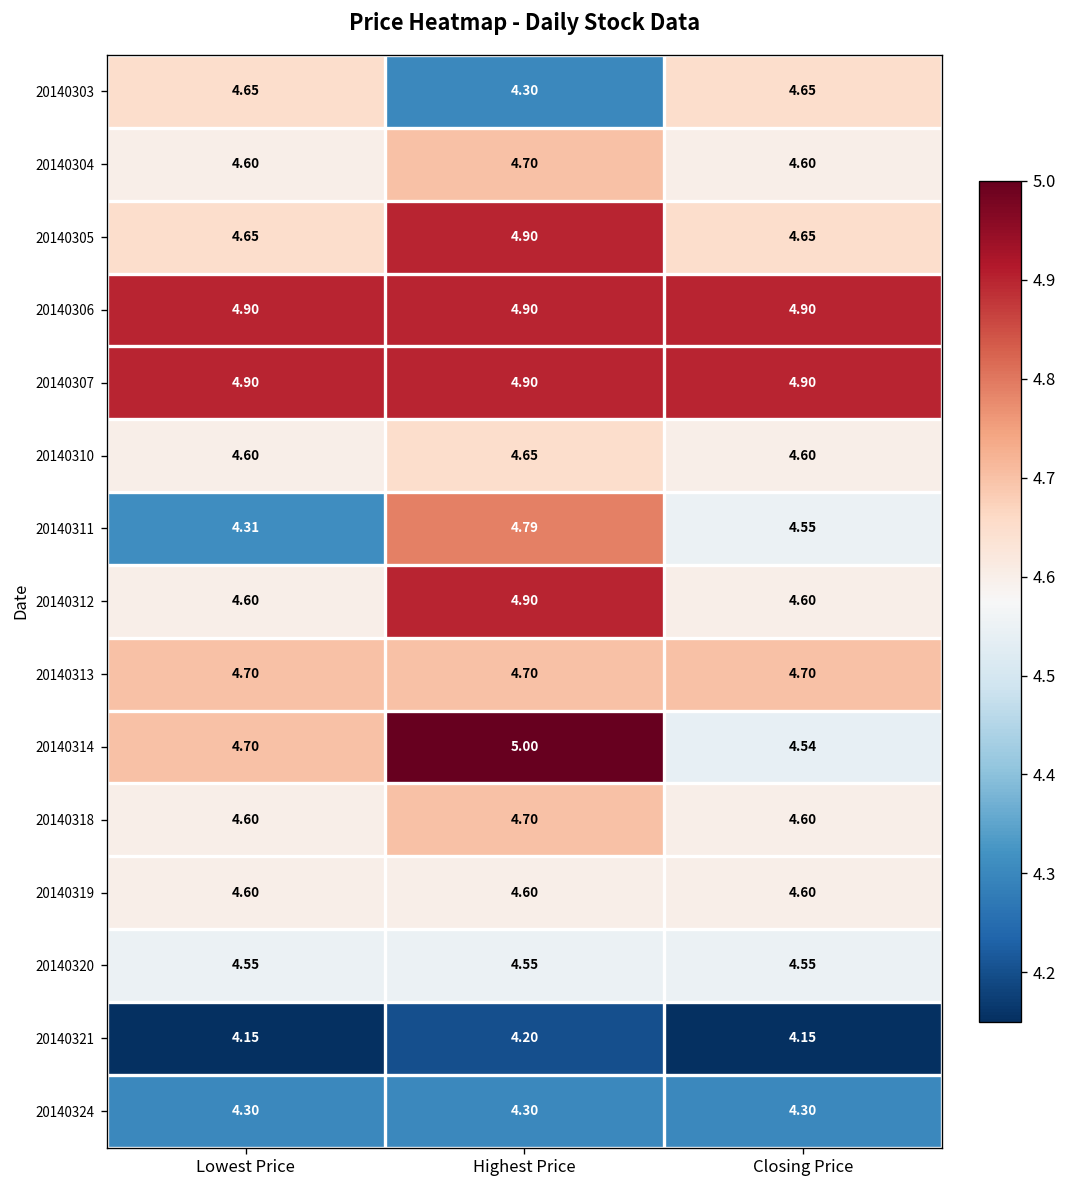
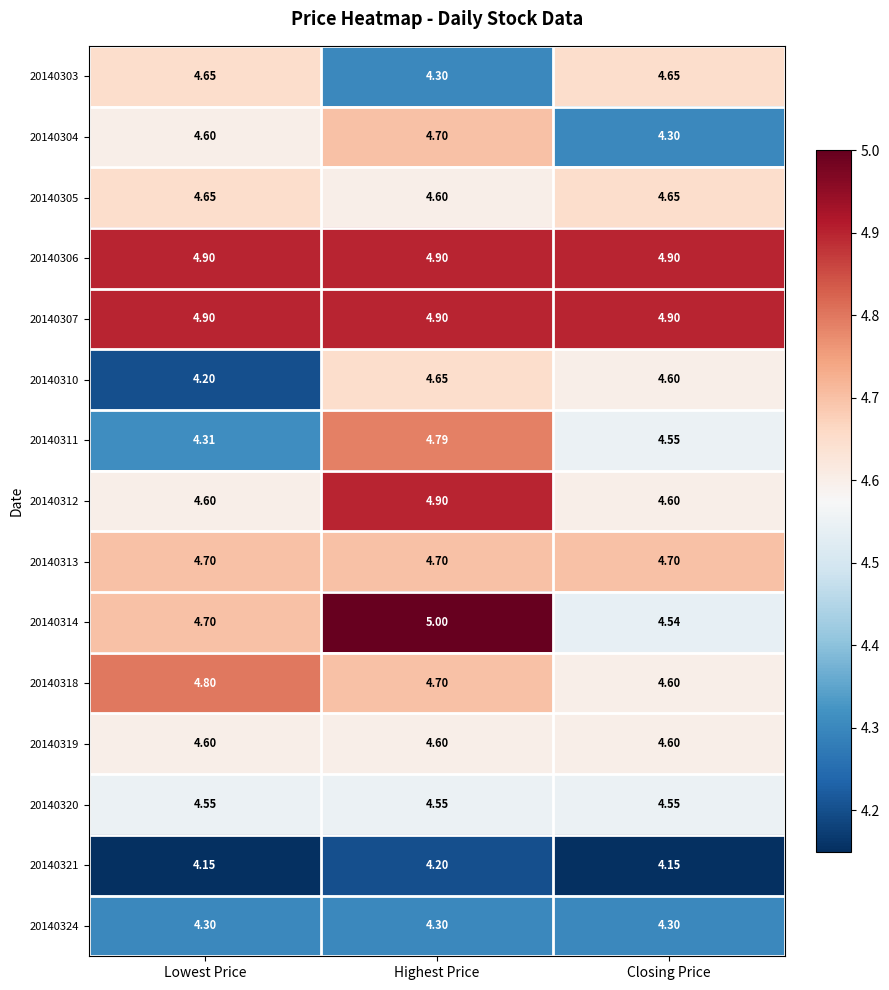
  {
    "20140303": {
      "Lowest Price": 4.65,
      "Highest Price": 4.30,
      "Closing Price": 4.65
    },
    "20140304": {
      "Lowest Price": 4.60,
      "Highest Price": 4.70,
-     "Closing Price": 4.60
+     "Closing Price": 4.30
    },
    "20140305": {
      "Lowest Price": 4.65,
-     "Highest Price": 4.90,
+     "Highest Price": 4.60,
      "Closing Price": 4.65
    },
    "20140306": {
      "Lowest Price": 4.90,
      "Highest Price": 4.90,
      "Closing Price": 4.90
    },
    "20140307": {
      "Lowest Price": 4.90,
      "Highest Price": 4.90,
      "Closing Price": 4.90
    },
    "20140310": {
-     "Lowest Price": 4.60,
+     "Lowest Price": 4.20,
      "Highest Price": 4.65,
      "Closing Price": 4.60
    },
    "20140311": {
      "Lowest Price": 4.31,
      "Highest Price": 4.79,
      "Closing Price": 4.55
    },
    "20140312": {
      "Lowest Price": 4.60,
      "Highest Price": 4.90,
      "Closing Price": 4.60
    },
    "20140313": {
      "Lowest Price": 4.70,
      "Highest Price": 4.70,
      "Closing Price": 4.70
    },
    "20140314": {
      "Lowest Price": 4.70,
      "Highest Price": 5.00,
      "Closing Price": 4.54
    },
    "20140318": {
-     "Lowest Price": 4.60,
+     "Lowest Price": 4.80,
      "Highest Price": 4.70,
      "Closing Price": 4.60
    },
    "20140319": {
      "Lowest Price": 4.60,
      "Highest Price": 4.60,
      "Closing Price": 4.60
    },
    "20140320": {
      "Lowest Price": 4.55,
      "Highest Price": 4.55,
      "Closing Price": 4.55
    },
    "20140321": {
      "Lowest Price": 4.15,
      "Highest Price": 4.20,
      "Closing Price": 4.15
    },
    "20140324": {
      "Lowest Price": 4.30,
      "Highest Price": 4.30,
      "Closing Price": 4.30
    }
  }
